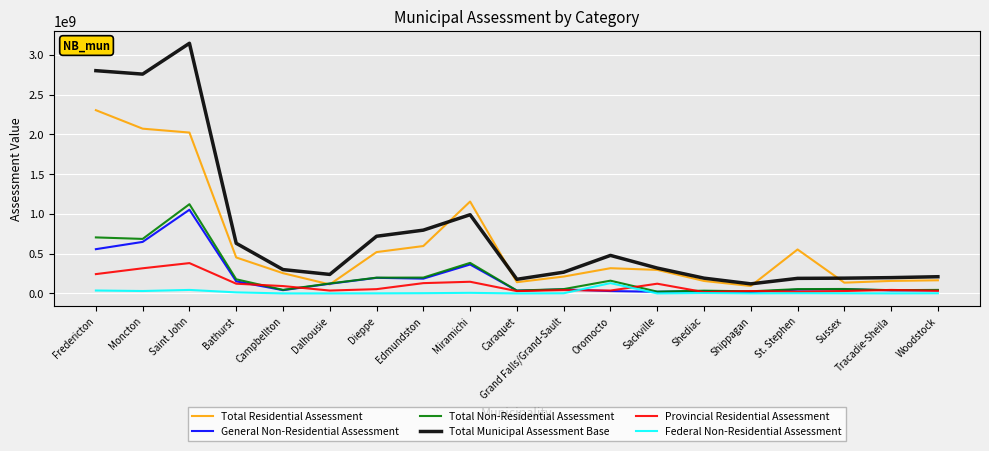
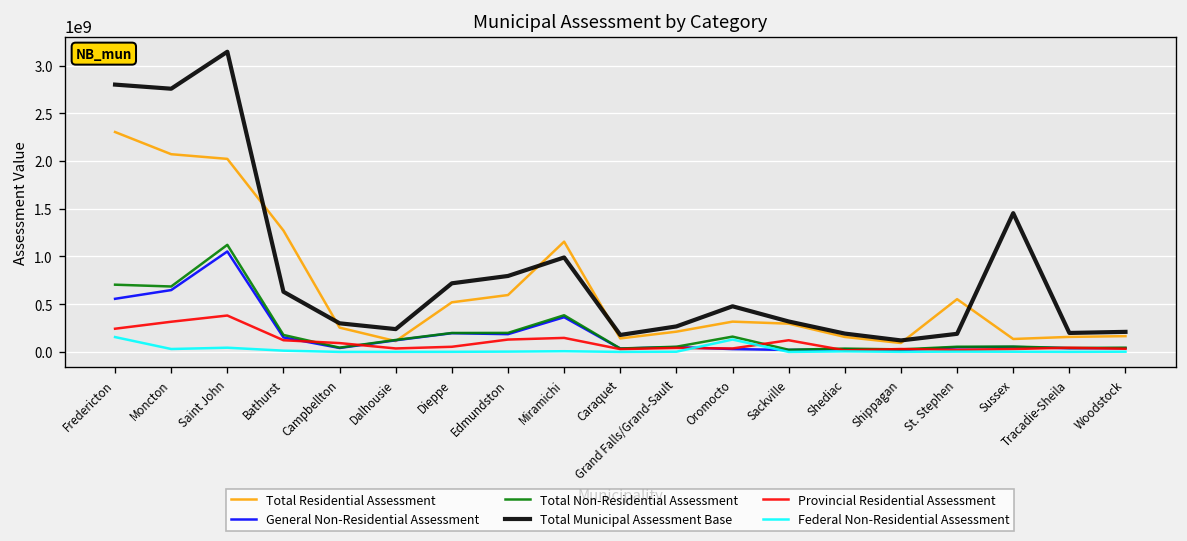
  {
    "Total Residential Assessment": {
      "Fredericton": 2300000000,
      "Moncton": 2100000000,
      "Saint John": 2000000000,
-     "Bathurst": 500000000,
+     "Bathurst": 1300000000,
      "Campbellton": 300000000,
      "Dieppe": 500000000,
      "Edmundston": 600000000,
      "Miramichi": 1200000000,
      "Caraquet": 100000000,
      "Grand Falls/Grand-Sault": 200000000,
      "Oromocto": 300000000,
      "Shediac": 200000000,
      "St. Stephen": 600000000,
      "Sussex": 100000000,
      "Tracadie-Sheila": 200000000,
      "Woodstock": 200000000
    },
    "General Non-Residential Assessment": {
      "Fredericton": 600000000,
      "Moncton": 600000000,
      "Saint John": 1100000000
    },
    "Total Non-Residential Assessment": {
      "Fredericton": 700000000,
      "Moncton": 700000000,
      "Saint John": 1100000000
    },
    "Total Municipal Assessment Base": {
      "Fredericton": 2800000000,
      "Moncton": 2800000000,
      "Saint John": 3100000000,
      "Bathurst": 600000000,
      "Campbellton": 300000000,
      "Dalhousie": 200000000,
      "Dieppe": 700000000,
      "Edmundston": 800000000,
      "Miramichi": 1000000000,
      "Caraquet": 200000000,
      "Grand Falls/Grand-Sault": 300000000,
      "Oromocto": 500000000,
      "Shediac": 200000000,
      "St. Stephen": 200000000,
-     "Sussex": 200000000,
+     "Sussex": 1500000000,
      "Tracadie-Sheila": 200000000,
      "Woodstock": 200000000
    },
    "Provincial Residential Assessment": {
      "Fredericton": 200000000,
      "Moncton": 300000000,
      "Saint John": 400000000,
      "Campbellton": 100000000,
      "Dalhousie": 0,
      "Dieppe": 100000000,
      "Edmundston": 100000000,
      "Miramichi": 100000000,
      "Sackville": 100000000
    },
    "Federal Non-Residential Assessment": {
-     "Fredericton": 0,
+     "Fredericton": 200000000,
      "Moncton": 0,
      "Saint John": 0,
      "Bathurst": 0,
      "Campbellton": 0,
      "Dalhousie": 0,
      "Dieppe": 0,
      "Edmundston": 0,
      "Miramichi": 0,
      "Grand Falls/Grand-Sault": 0,
      "Tracadie-Sheila": 0
    }
  }
